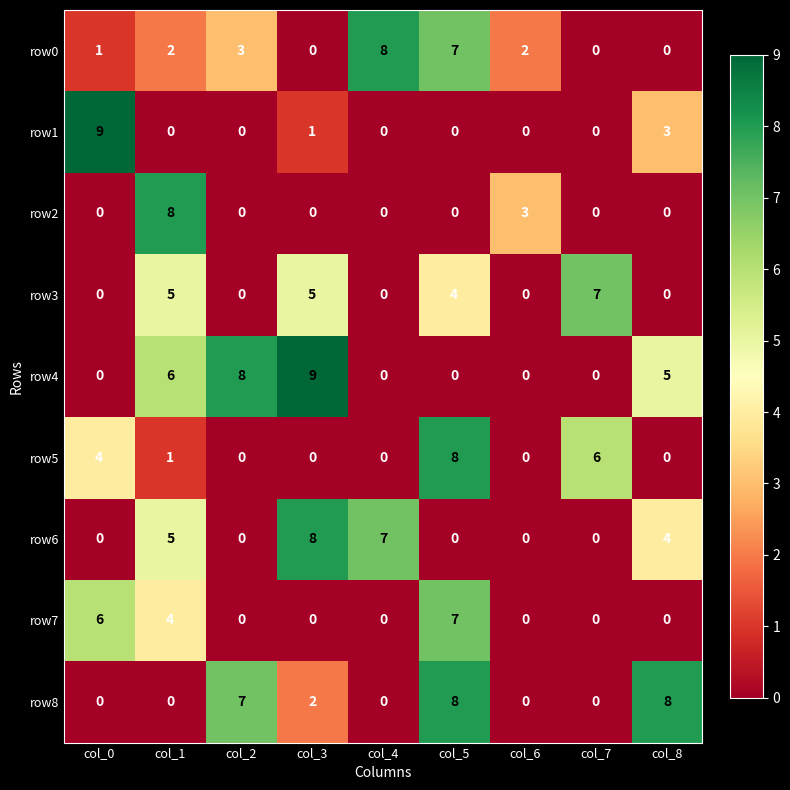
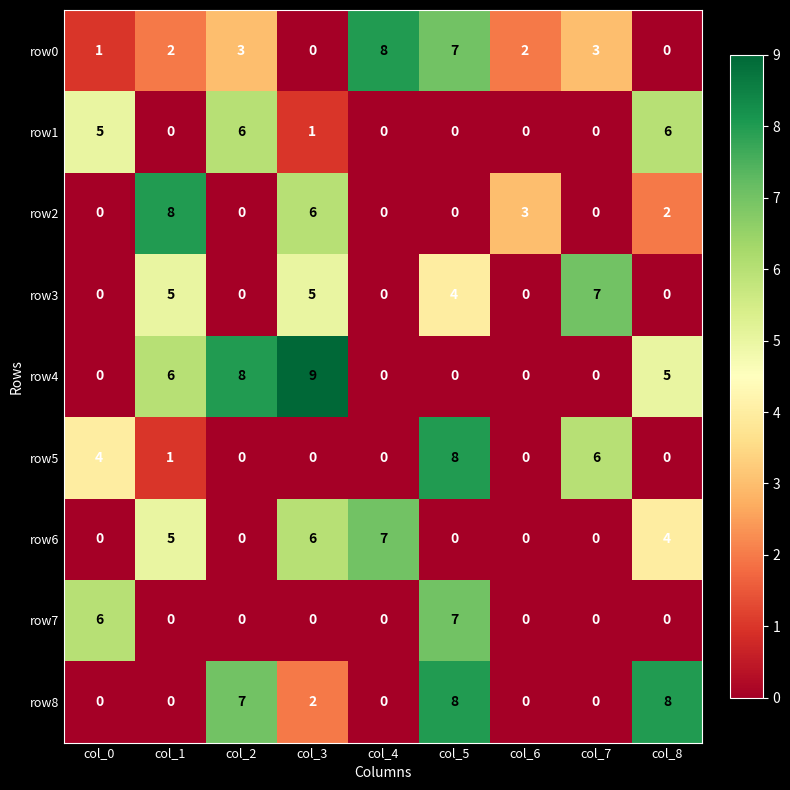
  {
    "row0": {
      "col_0": 1,
      "col_1": 2,
      "col_2": 3,
      "col_3": 0,
      "col_4": 8,
      "col_5": 7,
      "col_6": 2,
-     "col_7": 0,
+     "col_7": 3,
      "col_8": 0
    },
    "row1": {
-     "col_0": 9,
+     "col_0": 5,
      "col_1": 0,
-     "col_2": 0,
+     "col_2": 6,
      "col_3": 1,
      "col_4": 0,
      "col_5": 0,
      "col_6": 0,
      "col_7": 0,
-     "col_8": 3
+     "col_8": 6
    },
    "row2": {
      "col_0": 0,
      "col_1": 8,
      "col_2": 0,
-     "col_3": 0,
+     "col_3": 6,
      "col_4": 0,
      "col_5": 0,
      "col_6": 3,
      "col_7": 0,
-     "col_8": 0
+     "col_8": 2
    },
    "row3": {
      "col_0": 0,
      "col_1": 5,
      "col_2": 0,
      "col_3": 5,
      "col_4": 0,
      "col_5": 4,
      "col_6": 0,
      "col_7": 7,
      "col_8": 0
    },
    "row4": {
      "col_0": 0,
      "col_1": 6,
      "col_2": 8,
      "col_3": 9,
      "col_4": 0,
      "col_5": 0,
      "col_6": 0,
      "col_7": 0,
      "col_8": 5
    },
    "row5": {
      "col_0": 4,
      "col_1": 1,
      "col_2": 0,
      "col_3": 0,
      "col_4": 0,
      "col_5": 8,
      "col_6": 0,
      "col_7": 6,
      "col_8": 0
    },
    "row6": {
      "col_0": 0,
      "col_1": 5,
      "col_2": 0,
-     "col_3": 8,
+     "col_3": 6,
      "col_4": 7,
      "col_5": 0,
      "col_6": 0,
      "col_7": 0,
      "col_8": 4
    },
    "row7": {
      "col_0": 6,
-     "col_1": 4,
+     "col_1": 0,
      "col_2": 0,
      "col_3": 0,
      "col_4": 0,
      "col_5": 7,
      "col_6": 0,
      "col_7": 0,
      "col_8": 0
    },
    "row8": {
      "col_0": 0,
      "col_1": 0,
      "col_2": 7,
      "col_3": 2,
      "col_4": 0,
      "col_5": 8,
      "col_6": 0,
      "col_7": 0,
      "col_8": 8
    }
  }
